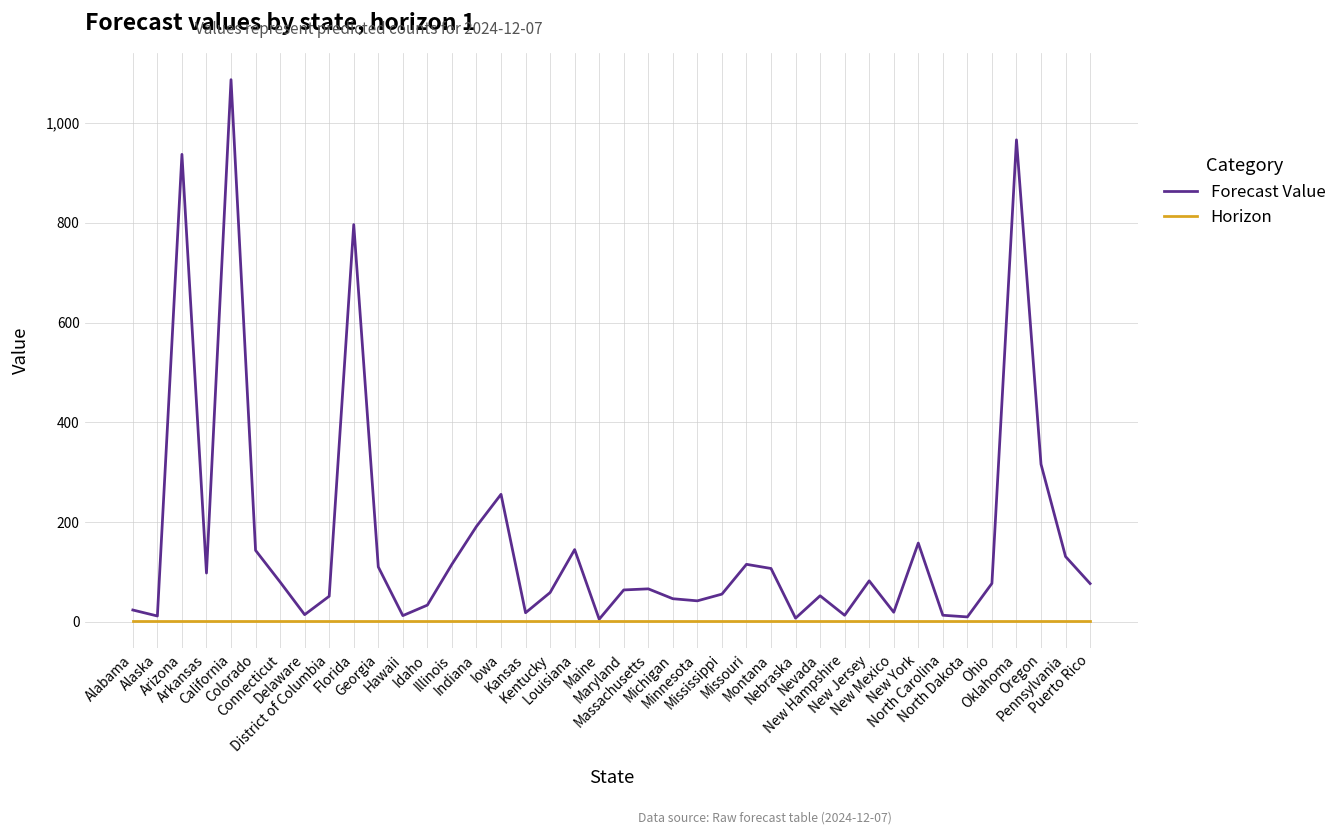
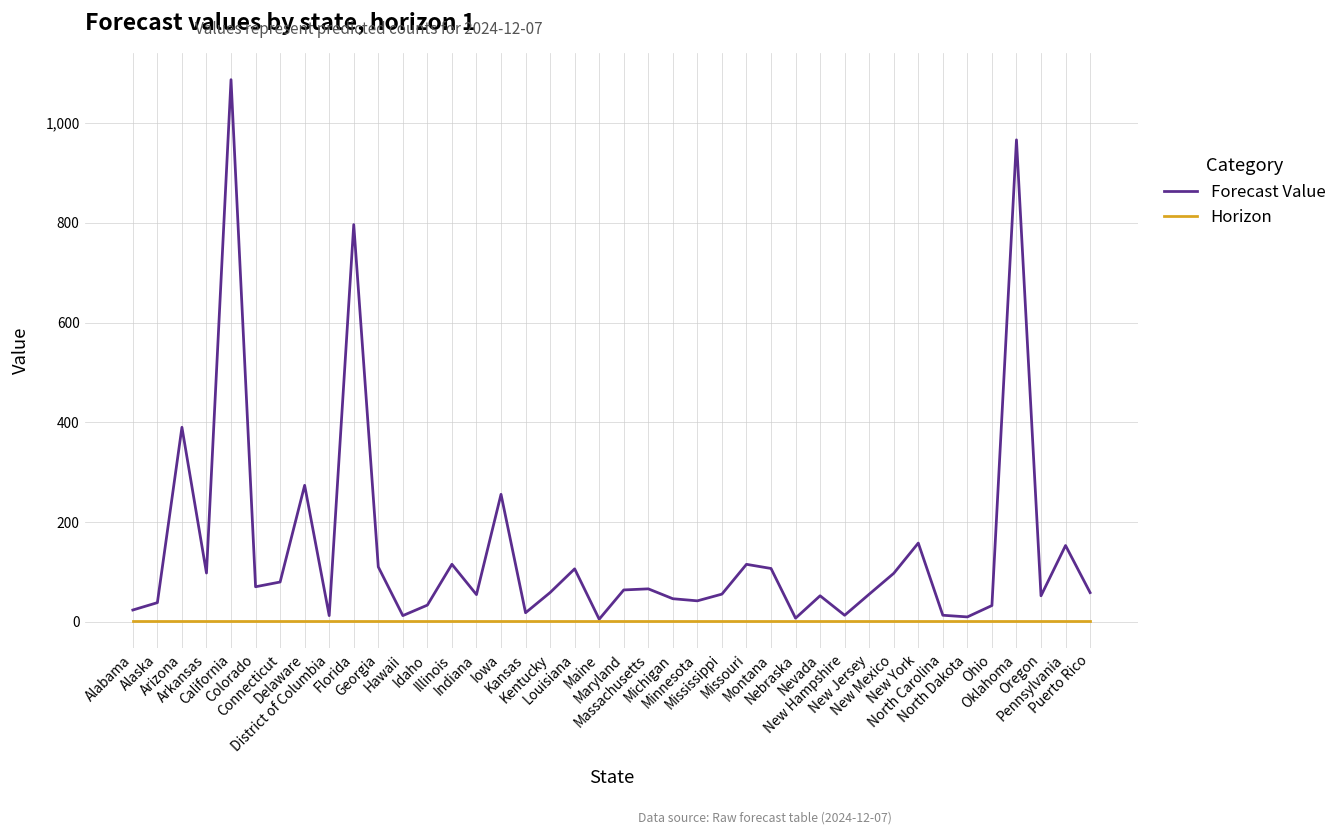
  {
    "Forecast Value": {
      "Alabama": "20",
-     "Alaska": "10",
-     "Arizona": "940",
+     "Alaska": "40",
+     "Arizona": "390",
      "Arkansas": "100",
      "California": "1,090",
-     "Colorado": "140",
+     "Colorado": "70",
      "Connecticut": "80",
-     "Delaware": "10",
-     "District of Columbia": "50",
+     "Delaware": "270",
+     "District of Columbia": "10",
      "Florida": "800",
      "Georgia": "110",
      "Hawaii": "10",
      "Idaho": "30",
      "Illinois": "120",
-     "Indiana": "190",
+     "Indiana": "50",
      "Iowa": "260",
      "Kansas": "20",
      "Kentucky": "60",
-     "Louisiana": "140",
+     "Louisiana": "110",
      "Maryland": "60",
      "Massachusetts": "70",
      "Michigan": "50",
      "Minnesota": "40",
      "Mississippi": "60",
      "Missouri": "120",
      "Montana": "110",
      "Nebraska": "10",
      "Nevada": "50",
      "New Hampshire": "10",
-     "New Jersey": "80",
-     "New Mexico": "20",
+     "New Jersey": "60",
+     "New Mexico": "100",
      "New York": "160",
      "North Carolina": "10",
      "North Dakota": "10",
-     "Ohio": "80",
+     "Ohio": "30",
      "Oklahoma": "970",
-     "Oregon": "320",
-     "Pennsylvania": "130",
-     "Puerto Rico": "80"
+     "Oregon": "50",
+     "Pennsylvania": "150",
+     "Puerto Rico": "60"
    },
    "Horizon": {
      "Alabama": "0",
      "Alaska": "0",
      "Arizona": "0",
      "Arkansas": "0",
      "California": "0",
      "Colorado": "0",
      "Connecticut": "0",
      "Delaware": "0",
      "District of Columbia": "0",
      "Florida": "0",
      "Georgia": "0",
      "Hawaii": "0",
      "Idaho": "0",
      "Illinois": "0",
      "Indiana": "0",
      "Iowa": "0",
      "Kansas": "0",
      "Kentucky": "0",
      "Louisiana": "0",
      "Maryland": "0",
      "Massachusetts": "0",
      "Michigan": "0",
      "Minnesota": "0",
      "Mississippi": "0",
      "Missouri": "0",
      "Montana": "0",
      "Nebraska": "0",
      "Nevada": "0",
      "New Hampshire": "0",
      "New Jersey": "0",
      "New Mexico": "0",
      "New York": "0",
      "North Carolina": "0",
      "North Dakota": "0",
      "Ohio": "0",
      "Oklahoma": "0",
      "Oregon": "0",
      "Pennsylvania": "0",
      "Puerto Rico": "0"
    }
  }
